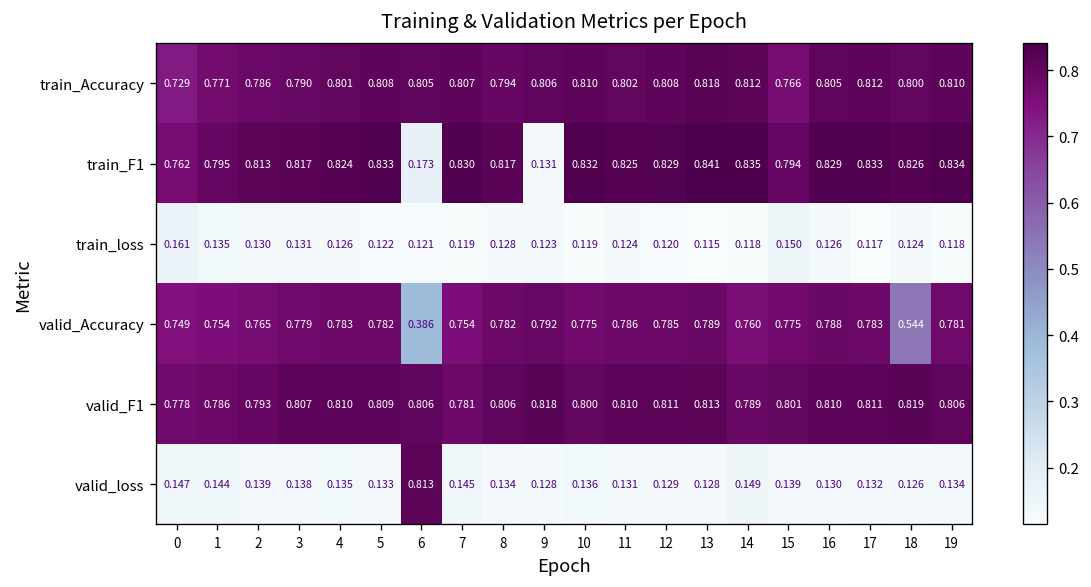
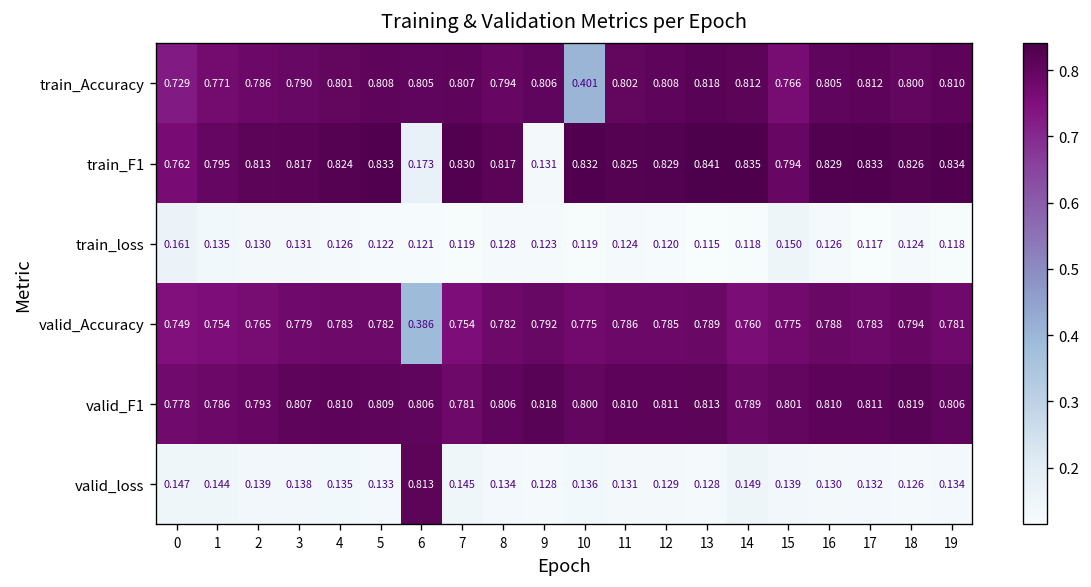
  {
    "train_Accuracy": {
      "0": 0.729,
      "1": 0.771,
      "2": 0.786,
      "3": 0.790,
      "4": 0.801,
      "5": 0.808,
      "6": 0.805,
      "7": 0.807,
      "8": 0.794,
      "9": 0.806,
-     "10": 0.810,
+     "10": 0.401,
      "11": 0.802,
      "12": 0.808,
      "13": 0.818,
      "14": 0.812,
      "15": 0.766,
      "16": 0.805,
      "17": 0.812,
      "18": 0.800,
      "19": 0.810
    },
    "train_F1": {
      "0": 0.762,
      "1": 0.795,
      "2": 0.813,
      "3": 0.817,
      "4": 0.824,
      "5": 0.833,
      "6": 0.173,
      "7": 0.830,
      "8": 0.817,
      "9": 0.131,
      "10": 0.832,
      "11": 0.825,
      "12": 0.829,
      "13": 0.841,
      "14": 0.835,
      "15": 0.794,
      "16": 0.829,
      "17": 0.833,
      "18": 0.826,
      "19": 0.834
    },
    "train_loss": {
      "0": 0.161,
      "1": 0.135,
      "2": 0.130,
      "3": 0.131,
      "4": 0.126,
      "5": 0.122,
      "6": 0.121,
      "7": 0.119,
      "8": 0.128,
      "9": 0.123,
      "10": 0.119,
      "11": 0.124,
      "12": 0.120,
      "13": 0.115,
      "14": 0.118,
      "15": 0.150,
      "16": 0.126,
      "17": 0.117,
      "18": 0.124,
      "19": 0.118
    },
    "valid_Accuracy": {
      "0": 0.749,
      "1": 0.754,
      "2": 0.765,
      "3": 0.779,
      "4": 0.783,
      "5": 0.782,
      "6": 0.386,
      "7": 0.754,
      "8": 0.782,
      "9": 0.792,
      "10": 0.775,
      "11": 0.786,
      "12": 0.785,
      "13": 0.789,
      "14": 0.760,
      "15": 0.775,
      "16": 0.788,
      "17": 0.783,
-     "18": 0.544,
+     "18": 0.794,
      "19": 0.781
    },
    "valid_F1": {
      "0": 0.778,
      "1": 0.786,
      "2": 0.793,
      "3": 0.807,
      "4": 0.810,
      "5": 0.809,
      "6": 0.806,
      "7": 0.781,
      "8": 0.806,
      "9": 0.818,
      "10": 0.800,
      "11": 0.810,
      "12": 0.811,
      "13": 0.813,
      "14": 0.789,
      "15": 0.801,
      "16": 0.810,
      "17": 0.811,
      "18": 0.819,
      "19": 0.806
    },
    "valid_loss": {
      "0": 0.147,
      "1": 0.144,
      "2": 0.139,
      "3": 0.138,
      "4": 0.135,
      "5": 0.133,
      "6": 0.813,
      "7": 0.145,
      "8": 0.134,
      "9": 0.128,
      "10": 0.136,
      "11": 0.131,
      "12": 0.129,
      "13": 0.128,
      "14": 0.149,
      "15": 0.139,
      "16": 0.130,
      "17": 0.132,
      "18": 0.126,
      "19": 0.134
    }
  }
